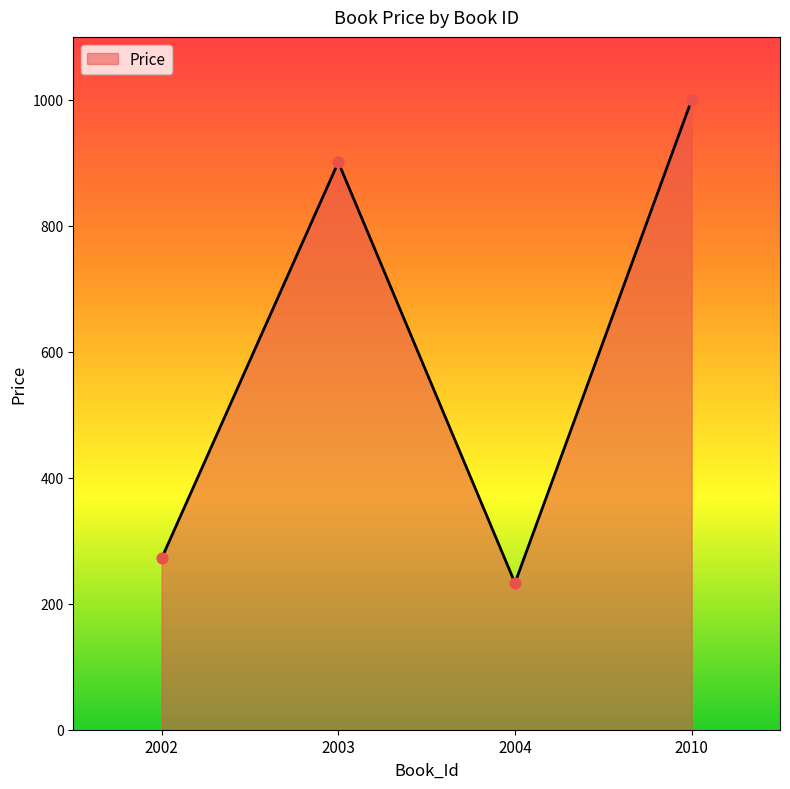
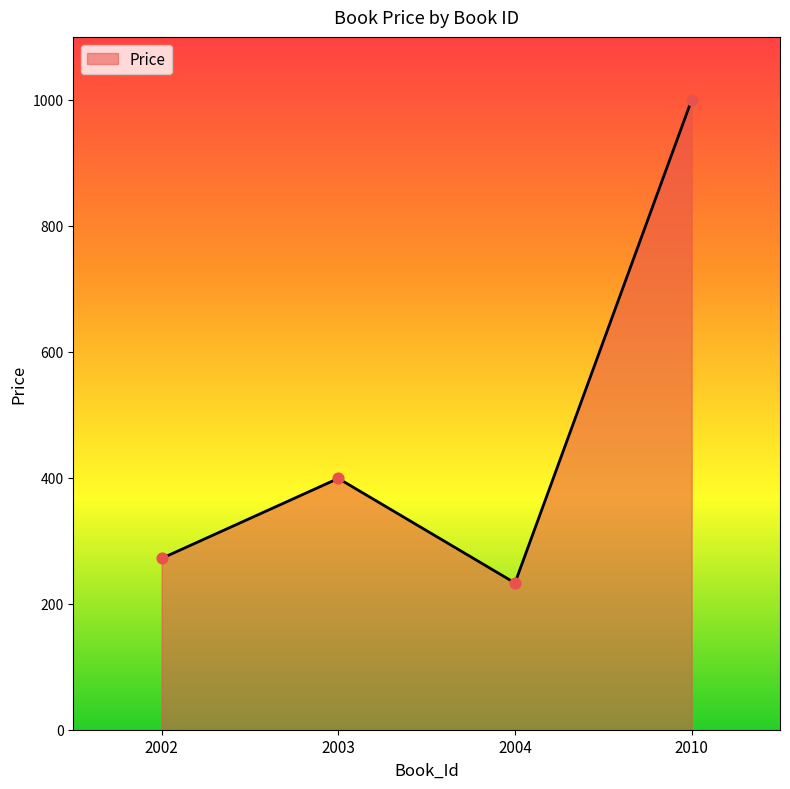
  {
    "2002": 270,
-   "2003": 900,
+   "2003": 400,
    "2004": 230,
    "2010": 1000
  }
